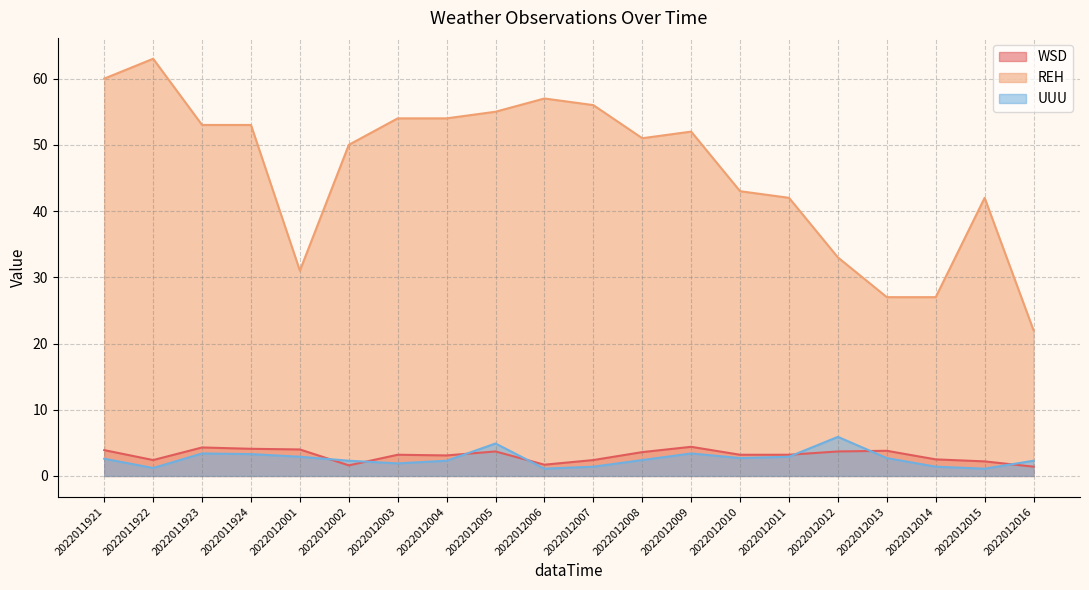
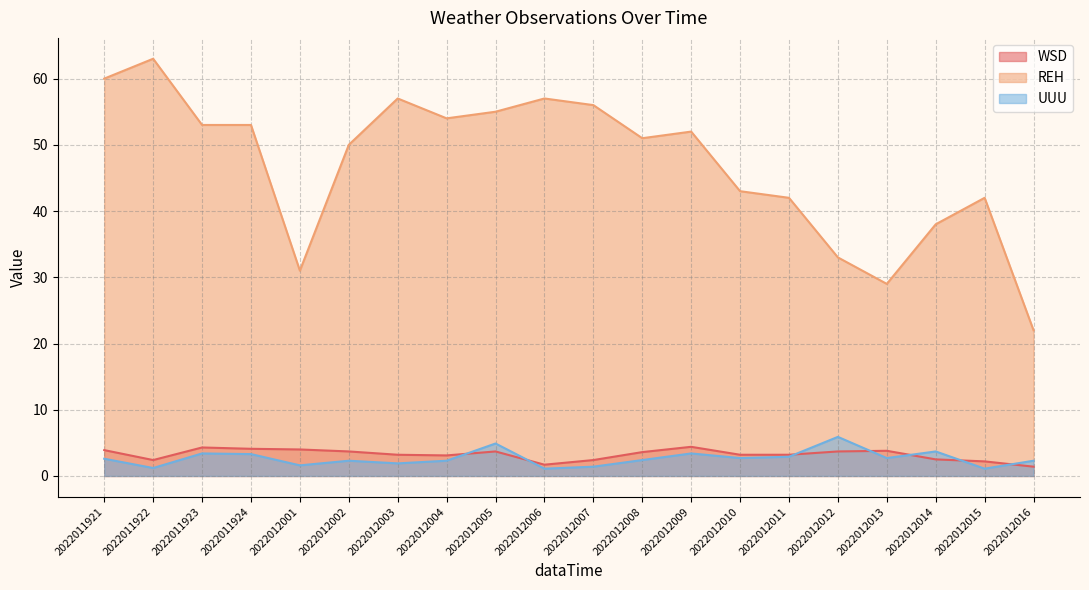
  {
    "WSD": {
      "2022011921": 4,
      "2022011922": 2,
      "2022011923": 4,
      "2022011924": 4,
      "2022012001": 4,
-     "2022012002": 2,
+     "2022012002": 4,
      "2022012003": 3,
      "2022012004": 3,
      "2022012005": 4,
      "2022012006": 2,
      "2022012007": 2,
      "2022012008": 4,
      "2022012009": 4,
      "2022012010": 3,
      "2022012012": 4,
      "2022012013": 4,
      "2022012014": 3,
      "2022012015": 2,
      "2022012016": 1
    },
    "REH": {
      "2022011921": 60,
      "2022011922": 63,
      "2022011923": 53,
      "2022011924": 53,
      "2022012001": 31,
      "2022012002": 50,
-     "2022012003": 54,
+     "2022012003": 57,
      "2022012004": 54,
      "2022012005": 55,
      "2022012006": 57,
      "2022012007": 56,
      "2022012008": 51,
      "2022012009": 52,
      "2022012010": 43,
      "2022012011": 42,
      "2022012012": 33,
-     "2022012013": 27,
-     "2022012014": 27,
+     "2022012013": 29,
+     "2022012014": 38,
      "2022012015": 42,
      "2022012016": 22
    },
    "UUU": {
      "2022011921": 3,
      "2022011922": 1,
      "2022011923": 3,
      "2022011924": 3,
-     "2022012001": 3,
+     "2022012001": 2,
      "2022012002": 2,
      "2022012003": 2,
      "2022012004": 2,
      "2022012005": 5,
      "2022012006": 1,
      "2022012007": 1,
      "2022012008": 2,
      "2022012009": 3,
      "2022012010": 3,
      "2022012012": 6,
      "2022012013": 3,
-     "2022012014": 1,
+     "2022012014": 4,
      "2022012015": 1,
      "2022012016": 2
    }
  }
